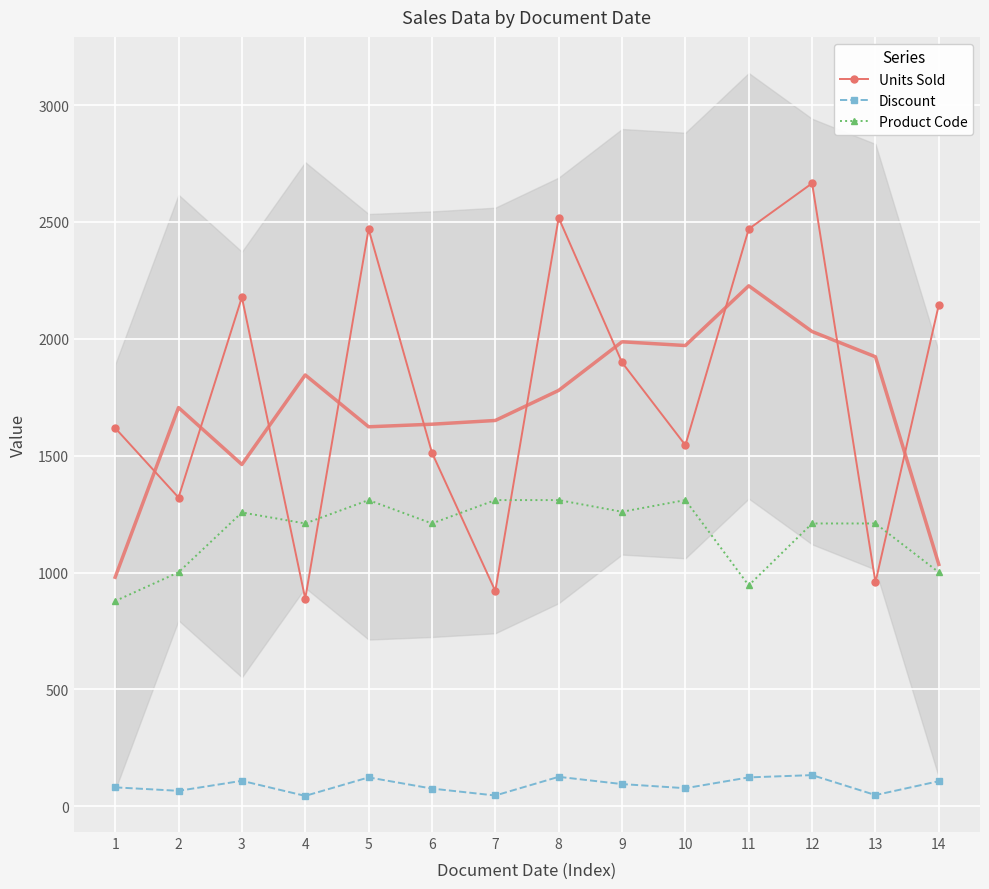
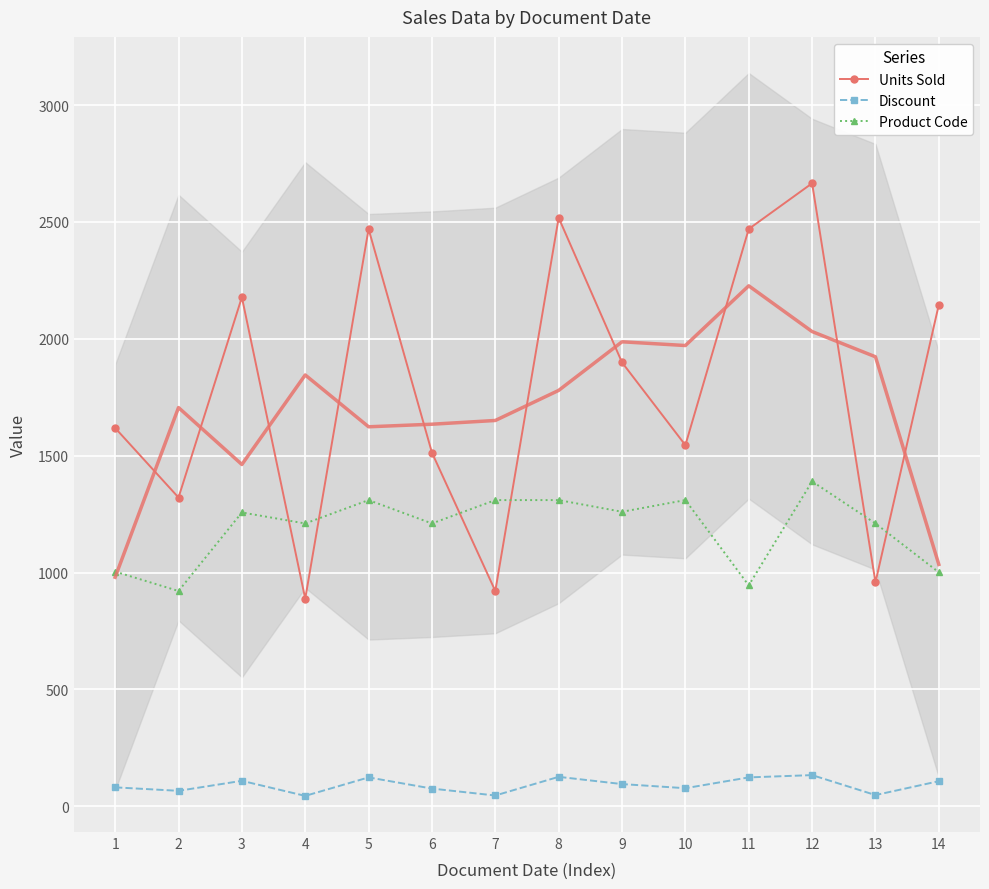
  {
    "Discount": {
      "1": 80,
      "2": 70,
      "3": 110,
      "4": 40,
      "5": 120,
      "6": 80,
      "7": 50,
      "8": 130,
      "9": 90,
      "10": 80,
      "11": 120,
      "12": 130,
      "13": 50,
      "14": 110
    },
    "Product Code": {
-     "1": 880,
-     "2": 1000,
+     "1": 1000,
+     "2": 920,
      "3": 1260,
      "4": 1210,
      "5": 1310,
      "6": 1210,
      "7": 1310,
      "8": 1310,
      "9": 1260,
      "10": 1310,
      "11": 950,
-     "12": 1210,
+     "12": 1390,
      "13": 1210,
      "14": 1000
    }
  }
